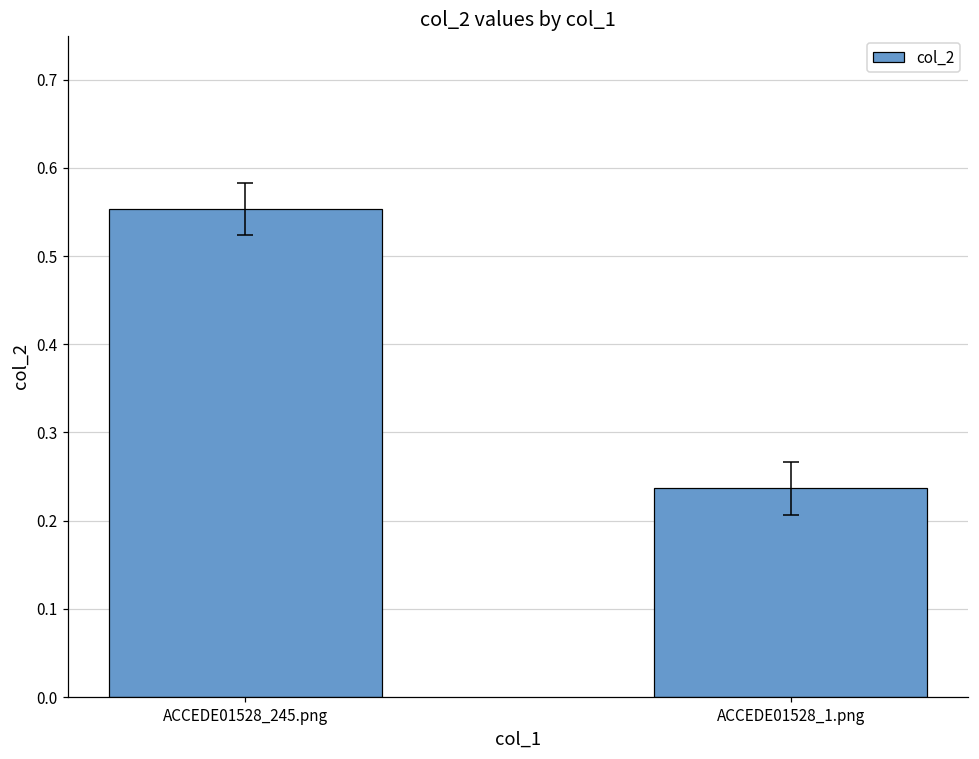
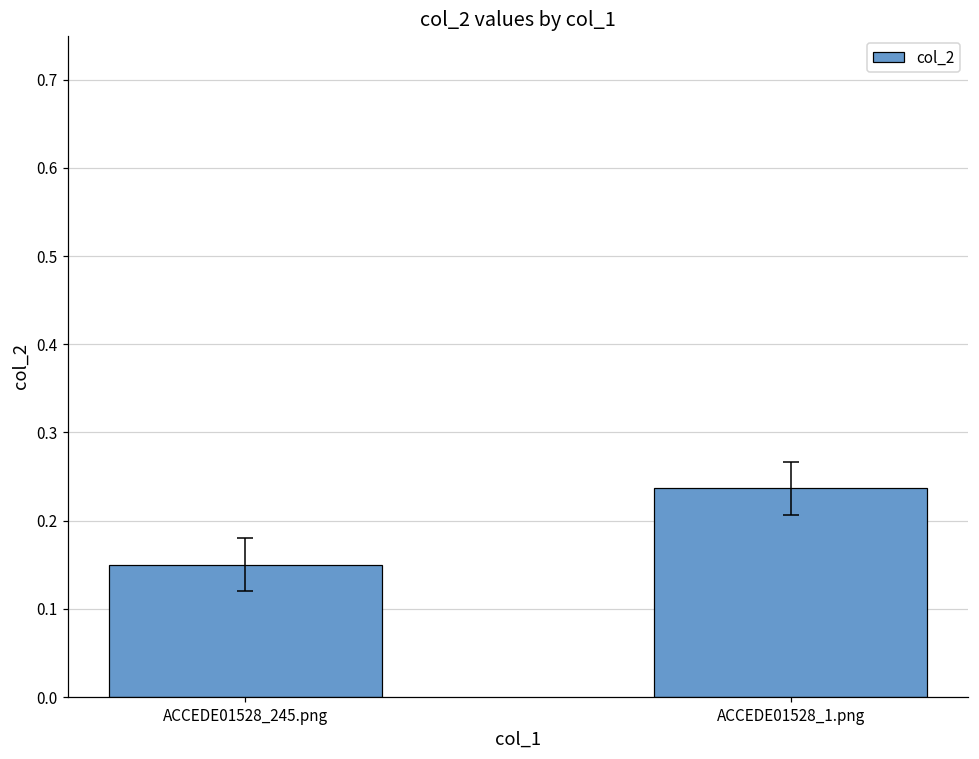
  {
    "col_2": {
-     "ACCEDE01528_245.png": 0.55,
+     "ACCEDE01528_245.png": 0.15,
      "ACCEDE01528_1.png": 0.24
    }
  }
